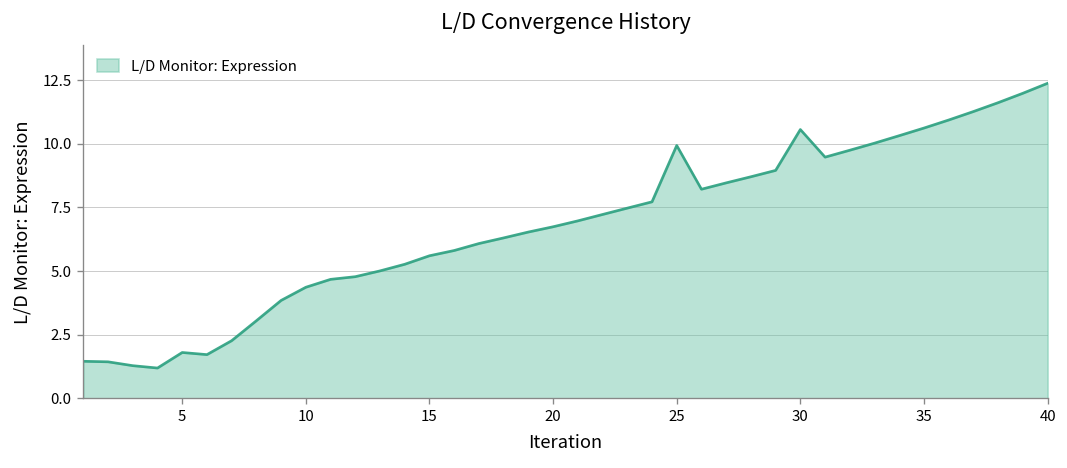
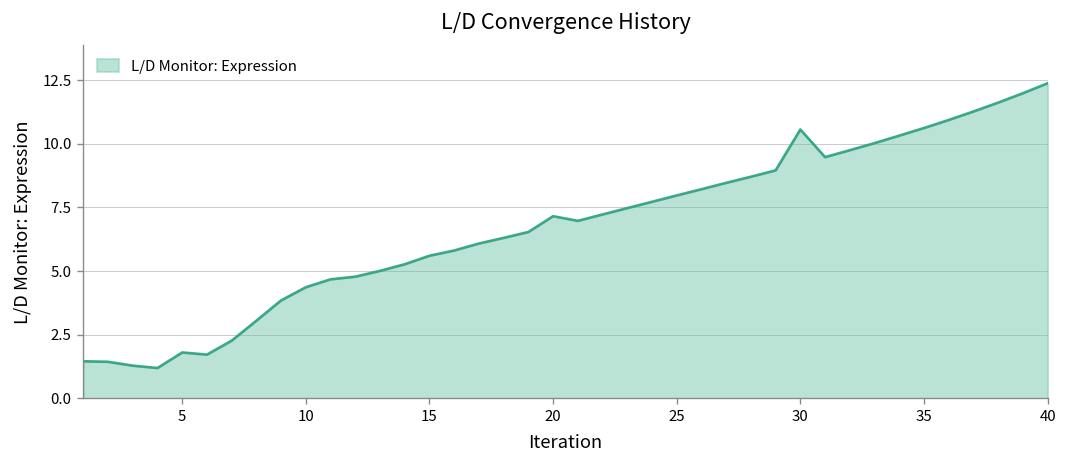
  {
    "5": 1.8,
    "10": 4.4,
    "15": 5.6,
-   "20": 6.7,
-   "25": 9.9,
+   "20": 7.2,
+   "25": 8.0,
    "30": 10.6,
    "35": 10.6,
    "40": 12.4
  }
